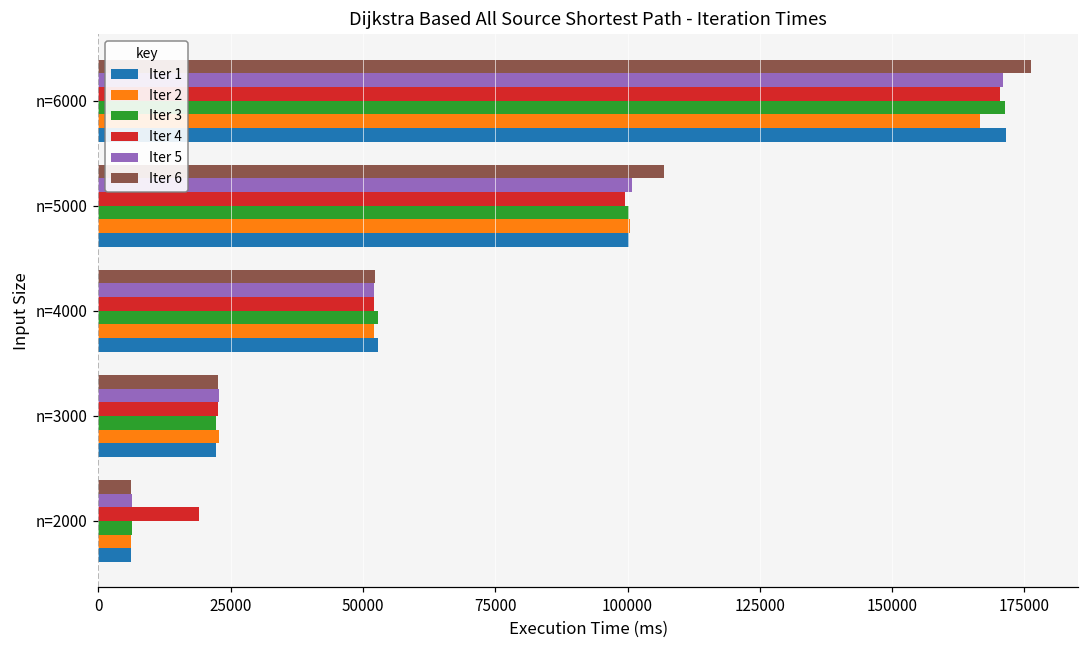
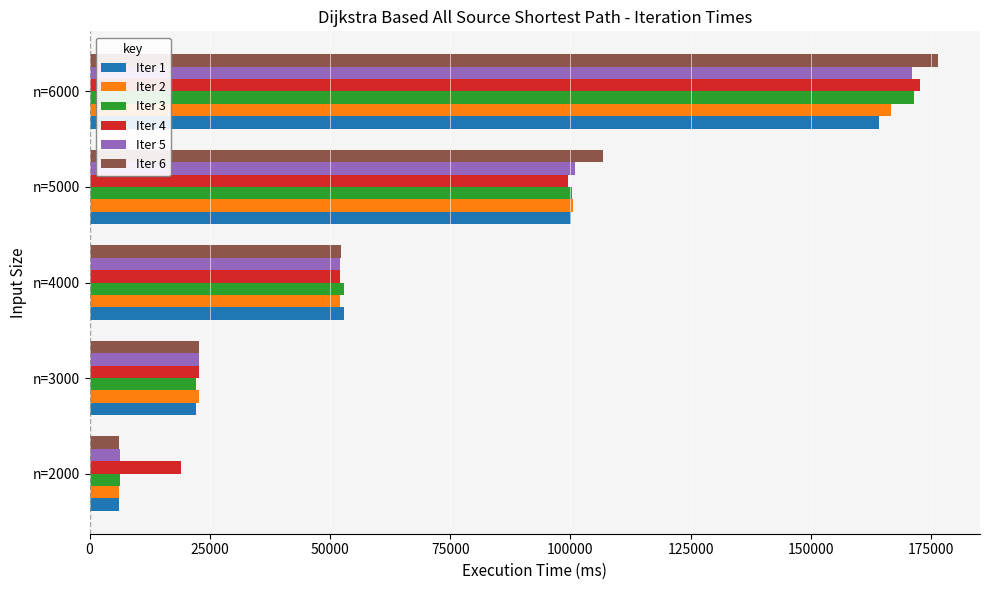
  {
    "Iter 1": {
-     "n=6000": 172000,
+     "n=6000": 164000,
      "n=5000": 100000,
      "n=4000": 53000,
      "n=3000": 22000,
      "n=2000": 6000
    },
    "Iter 2": {
      "n=6000": 167000,
      "n=5000": 101000,
      "n=4000": 52000,
      "n=3000": 23000,
      "n=2000": 6000
    },
    "Iter 3": {
      "n=6000": 171000,
      "n=5000": 100000,
      "n=4000": 53000,
      "n=3000": 22000,
      "n=2000": 6000
    },
    "Iter 4": {
-     "n=6000": 170000,
+     "n=6000": 173000,
      "n=5000": 99000,
      "n=4000": 52000,
      "n=3000": 23000,
      "n=2000": 19000
    },
    "Iter 5": {
      "n=6000": 171000,
      "n=5000": 101000,
      "n=4000": 52000,
      "n=3000": 23000,
      "n=2000": 6000
    },
    "Iter 6": {
      "n=6000": 176000,
      "n=5000": 107000,
      "n=4000": 52000,
      "n=3000": 23000,
      "n=2000": 6000
    }
  }
